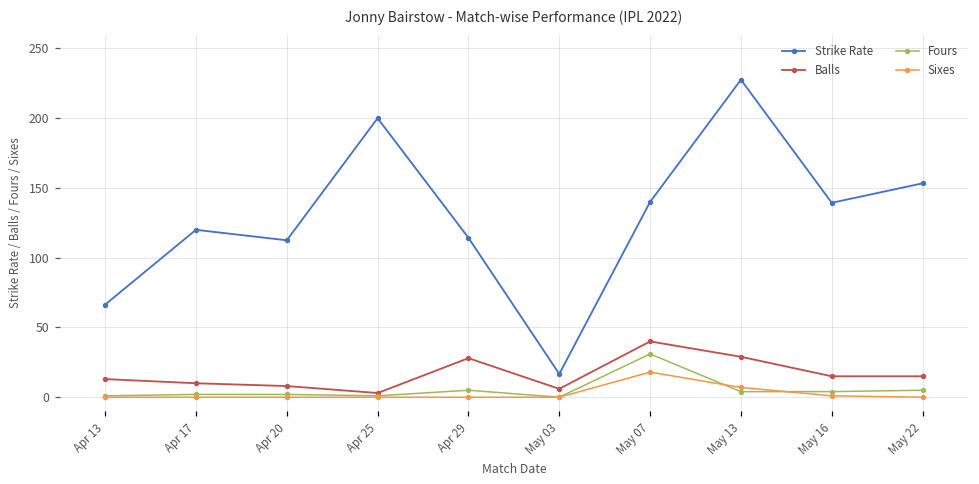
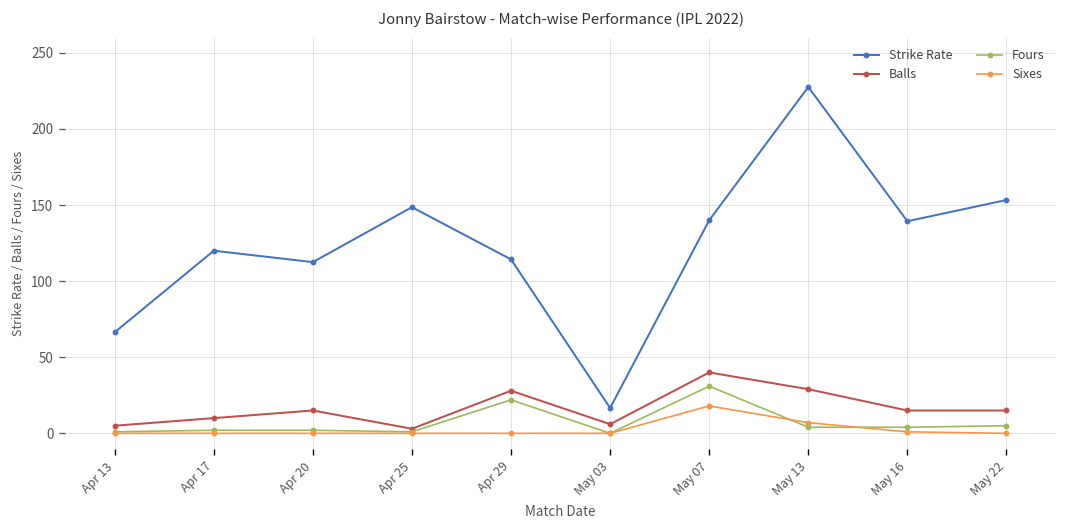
  {
    "Strike Rate": {
      "Apr 13": 66,
      "Apr 17": 120,
      "Apr 20": 113,
-     "Apr 25": 200,
+     "Apr 25": 149,
      "Apr 29": 114,
      "May 03": 17,
      "May 07": 140,
      "May 13": 228,
      "May 16": 139,
      "May 22": 153
    },
    "Balls": {
-     "Apr 13": 13,
+     "Apr 13": 5,
      "Apr 17": 10,
-     "Apr 20": 8,
+     "Apr 20": 15,
      "Apr 29": 28,
      "May 03": 6,
      "May 07": 40,
      "May 13": 29,
      "May 16": 15,
      "May 22": 15
    },
    "Fours": {
-     "Apr 29": 5,
+     "Apr 29": 22,
      "May 07": 31,
      "May 13": 4,
      "May 16": 4,
      "May 22": 5
    },
    "Sixes": {
      "Apr 29": 0,
      "May 07": 18,
      "May 13": 7,
      "May 16": 1,
      "May 22": 0
    }
  }
